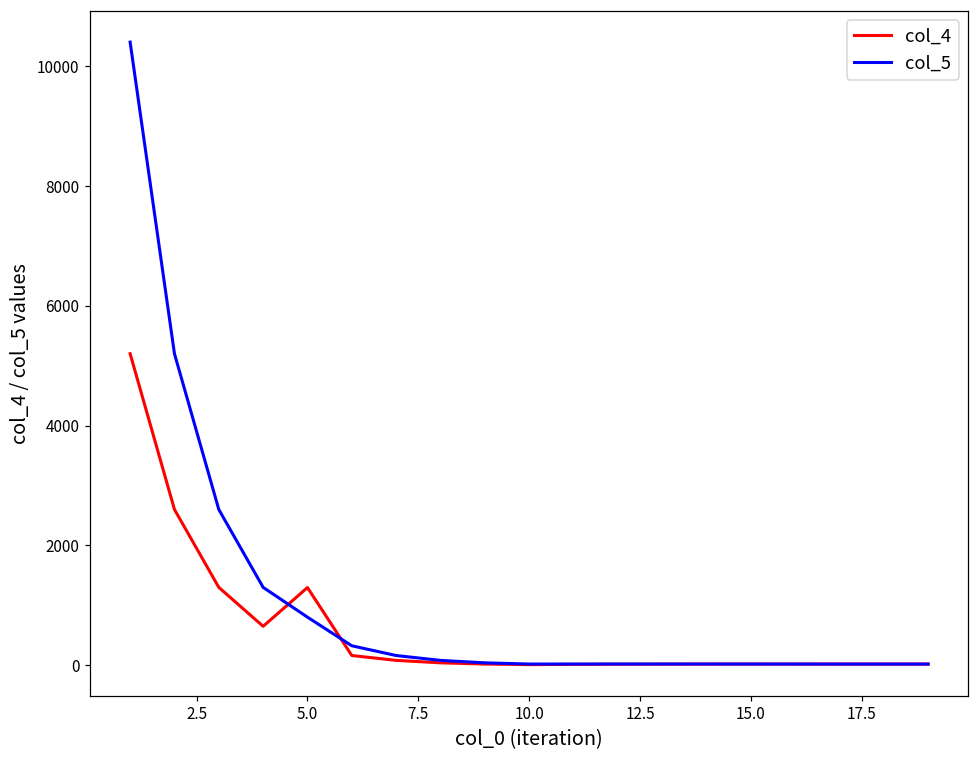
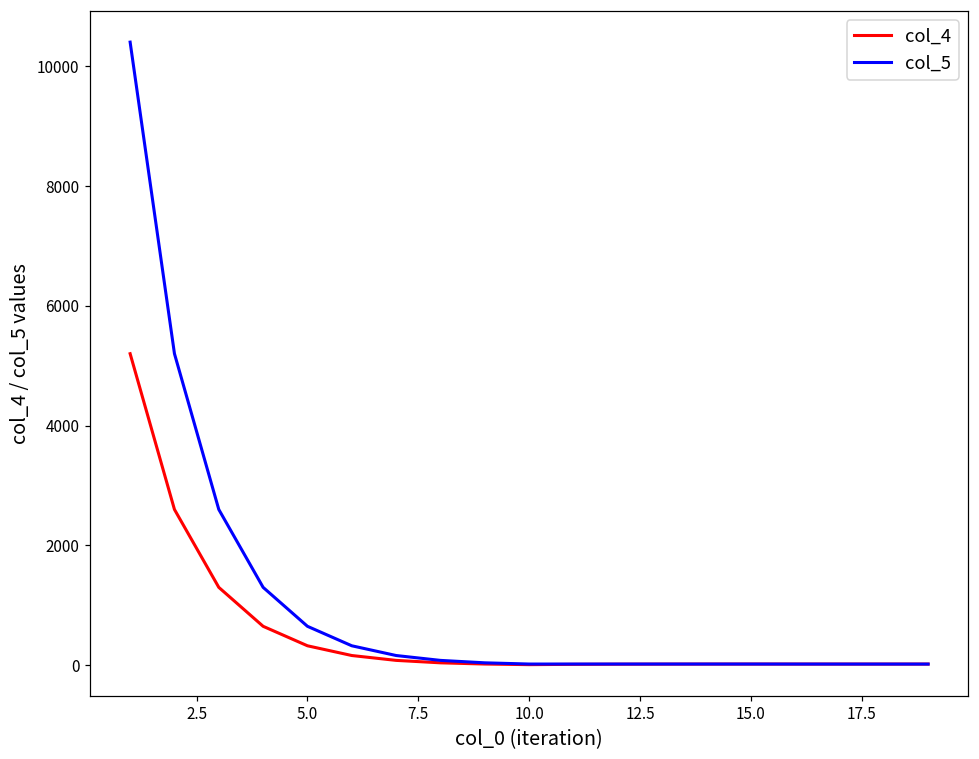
  {
    "col_4": {
-     "5.0": 1300
+     "5.0": 300
    },
    "col_5": {
-     "5.0": 800
+     "5.0": 700
    }
  }
